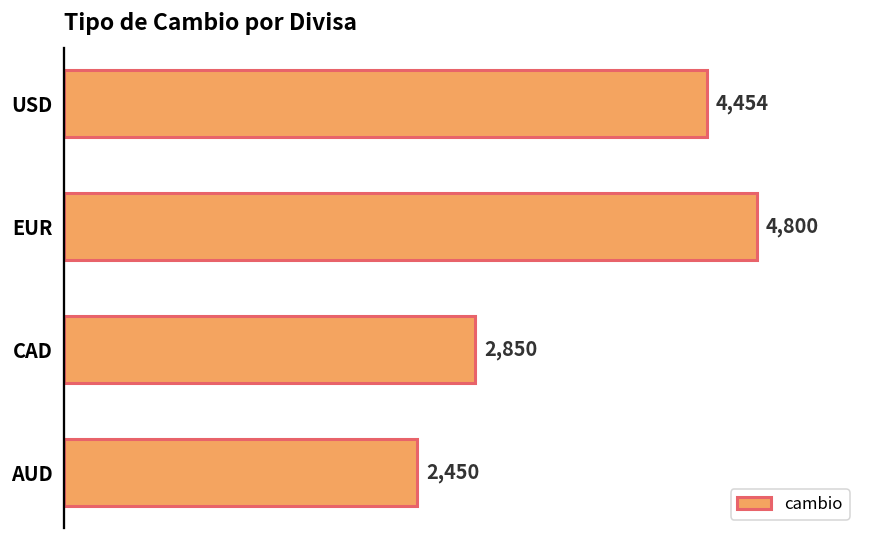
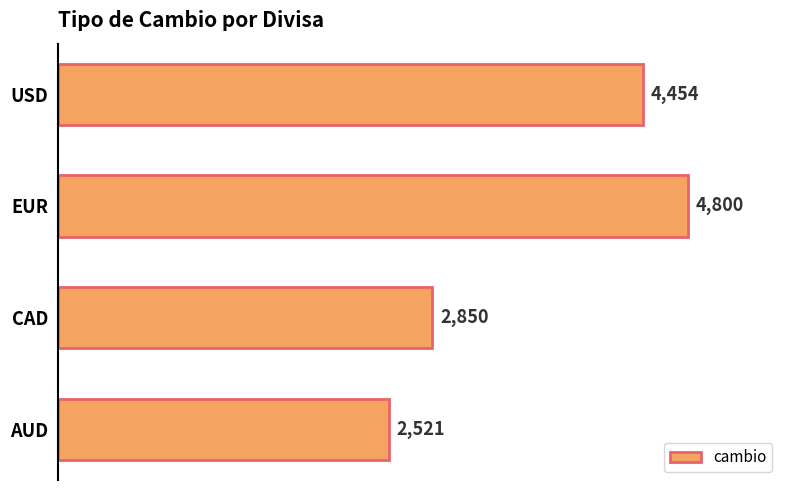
  {
    "USD": "4,454",
    "EUR": "4,800",
    "CAD": "2,850",
-   "AUD": "2,450"
+   "AUD": "2,521"
  }
